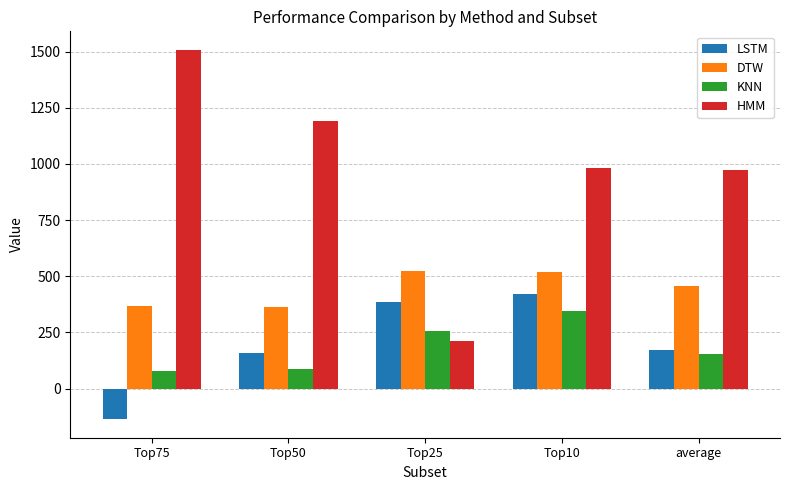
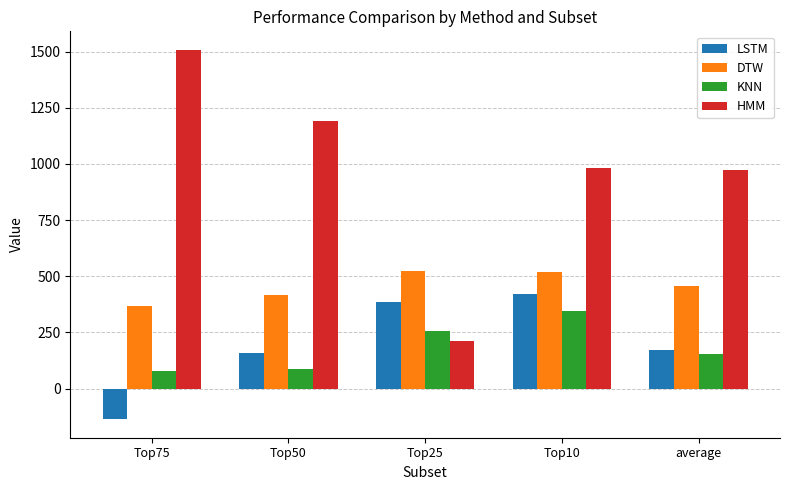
  {
    "LSTM": {
      "Top75": -140,
      "Top50": 160,
      "Top25": 390,
      "Top10": 420,
      "average": 170
    },
    "DTW": {
      "Top75": 370,
-     "Top50": 360,
+     "Top50": 420,
      "Top25": 520,
      "Top10": 520,
      "average": 460
    },
    "KNN": {
      "Top75": 80,
      "Top50": 90,
      "Top25": 260,
      "Top10": 350,
      "average": 160
    },
    "HMM": {
      "Top75": 1510,
      "Top50": 1190,
      "Top25": 210,
      "Top10": 980,
      "average": 970
    }
  }
